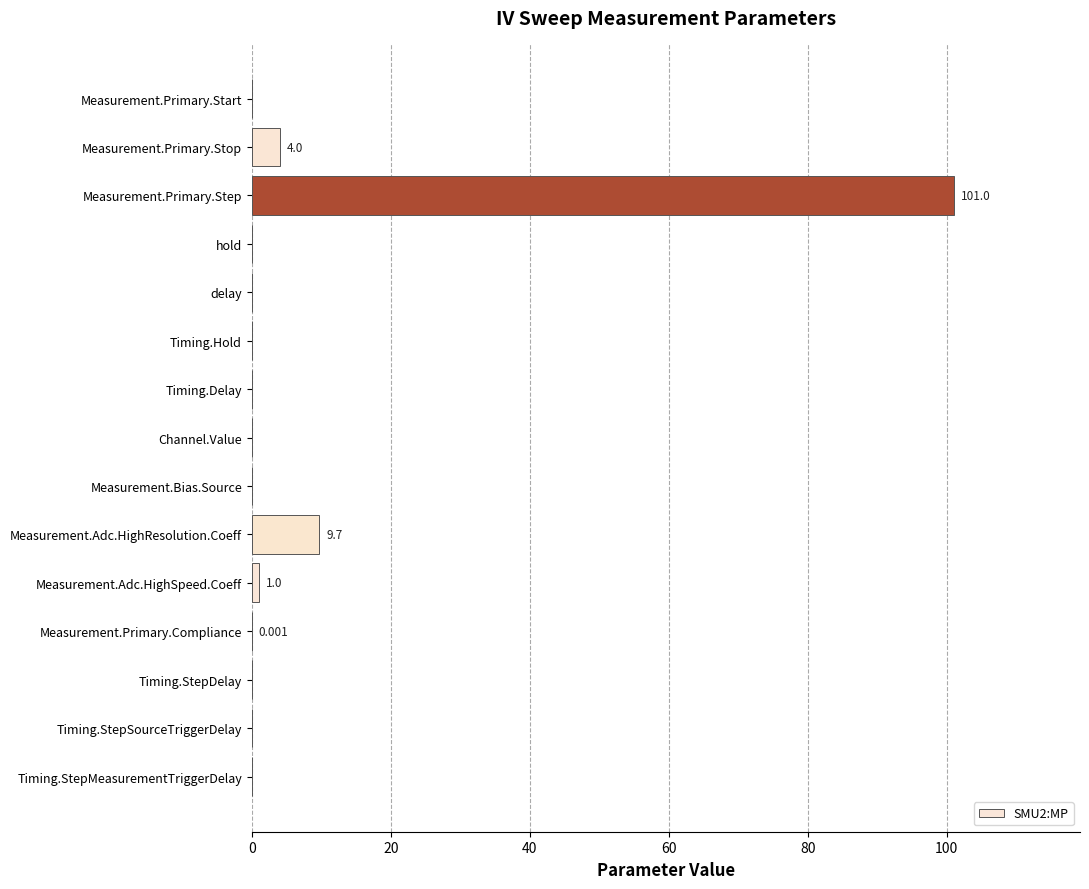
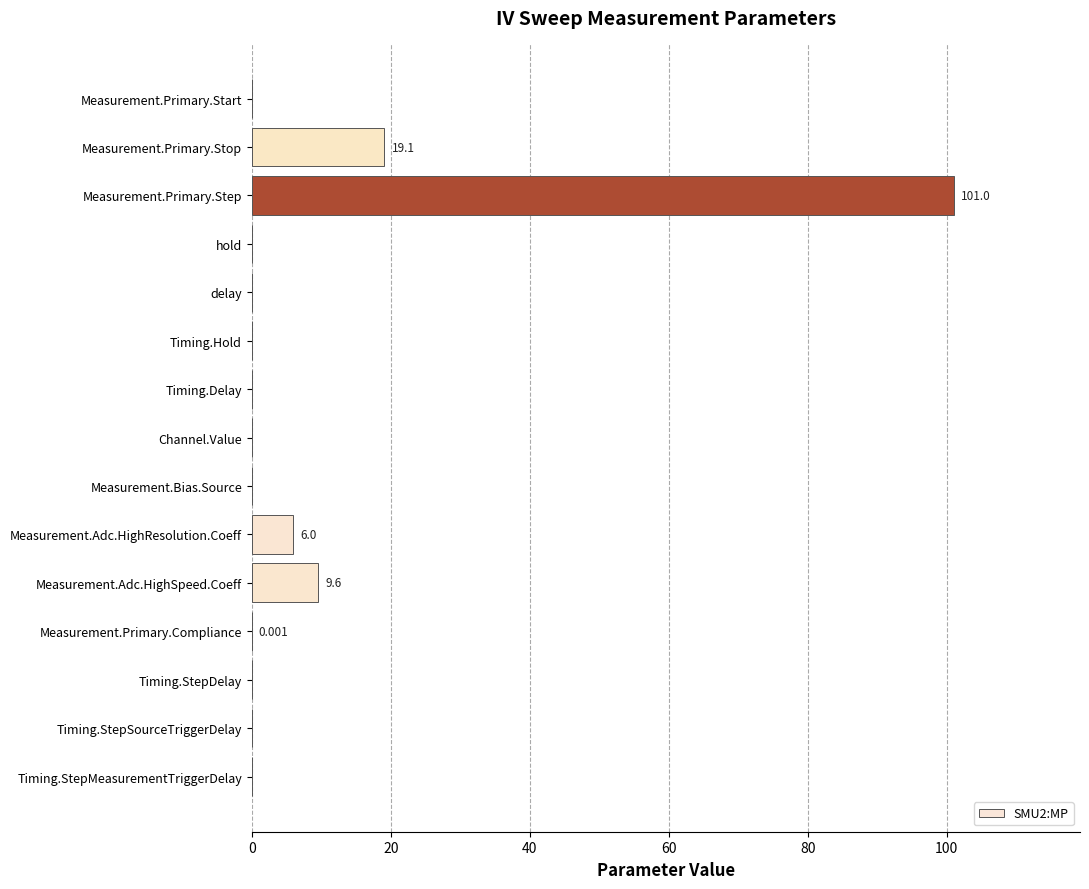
  {
-   "Measurement.Primary.Stop": 4.0,
+   "Measurement.Primary.Stop": 19.1,
    "Measurement.Primary.Step": 101.0,
-   "Measurement.Adc.HighResolution.Coeff": 9.7,
-   "Measurement.Adc.HighSpeed.Coeff": 1.0,
+   "Measurement.Adc.HighResolution.Coeff": 6.0,
+   "Measurement.Adc.HighSpeed.Coeff": 9.6,
    "Measurement.Primary.Compliance": 0.001
  }
